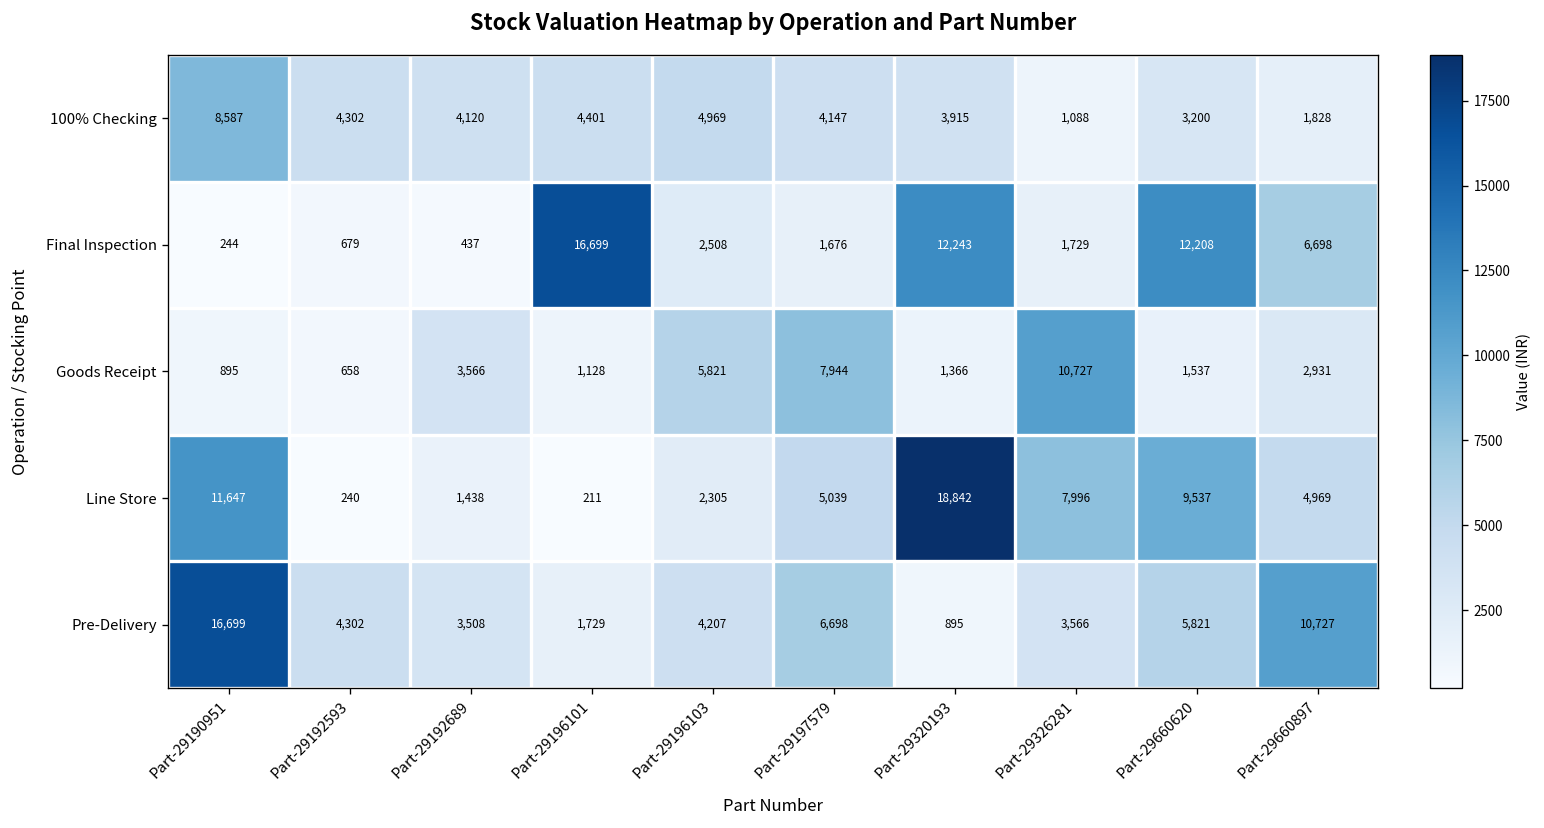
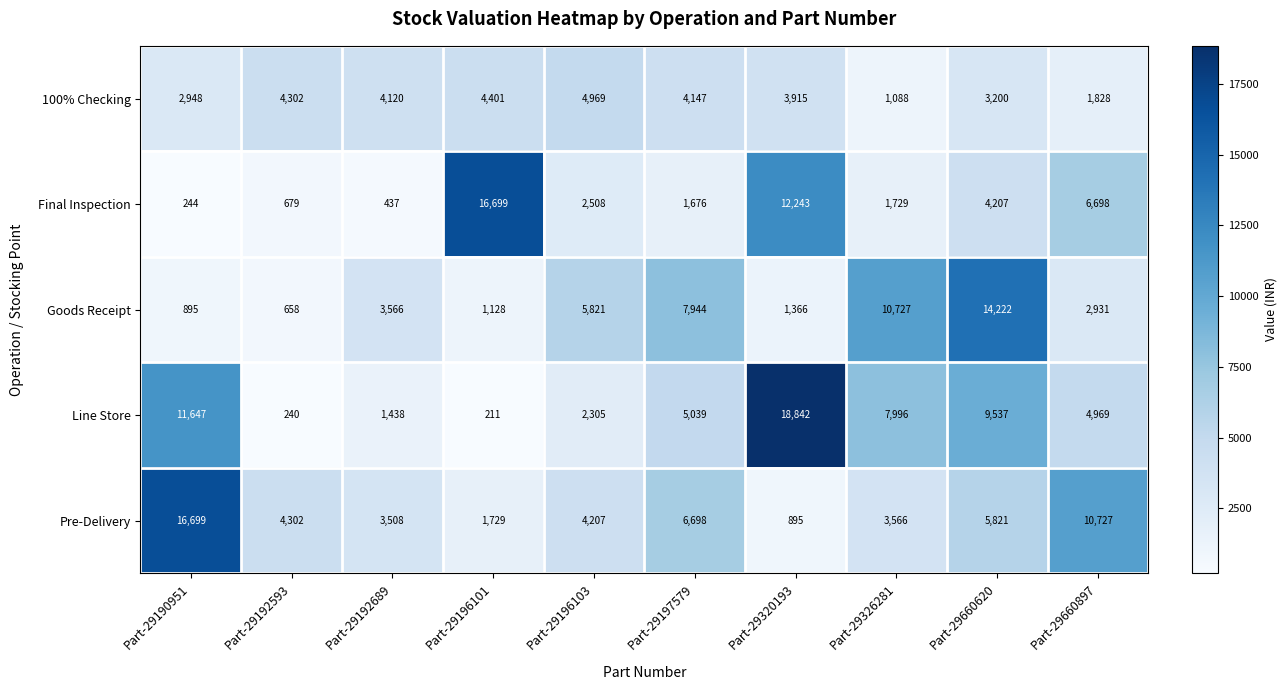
  {
    "100% Checking": {
-     "Part-29190951": "8,587",
+     "Part-29190951": "2,948",
      "Part-29192593": "4,302",
      "Part-29192689": "4,120",
      "Part-29196101": "4,401",
      "Part-29196103": "4,969",
      "Part-29197579": "4,147",
      "Part-29320193": "3,915",
      "Part-29326281": "1,088",
      "Part-29660620": "3,200",
      "Part-29660897": "1,828"
    },
    "Final Inspection": {
      "Part-29190951": "244",
      "Part-29192593": "679",
      "Part-29192689": "437",
      "Part-29196101": "16,699",
      "Part-29196103": "2,508",
      "Part-29197579": "1,676",
      "Part-29320193": "12,243",
      "Part-29326281": "1,729",
-     "Part-29660620": "12,208",
+     "Part-29660620": "4,207",
      "Part-29660897": "6,698"
    },
    "Goods Receipt": {
      "Part-29190951": "895",
      "Part-29192593": "658",
      "Part-29192689": "3,566",
      "Part-29196101": "1,128",
      "Part-29196103": "5,821",
      "Part-29197579": "7,944",
      "Part-29320193": "1,366",
      "Part-29326281": "10,727",
-     "Part-29660620": "1,537",
+     "Part-29660620": "14,222",
      "Part-29660897": "2,931"
    },
    "Line Store": {
      "Part-29190951": "11,647",
      "Part-29192593": "240",
      "Part-29192689": "1,438",
      "Part-29196101": "211",
      "Part-29196103": "2,305",
      "Part-29197579": "5,039",
      "Part-29320193": "18,842",
      "Part-29326281": "7,996",
      "Part-29660620": "9,537",
      "Part-29660897": "4,969"
    },
    "Pre-Delivery": {
      "Part-29190951": "16,699",
      "Part-29192593": "4,302",
      "Part-29192689": "3,508",
      "Part-29196101": "1,729",
      "Part-29196103": "4,207",
      "Part-29197579": "6,698",
      "Part-29320193": "895",
      "Part-29326281": "3,566",
      "Part-29660620": "5,821",
      "Part-29660897": "10,727"
    }
  }
